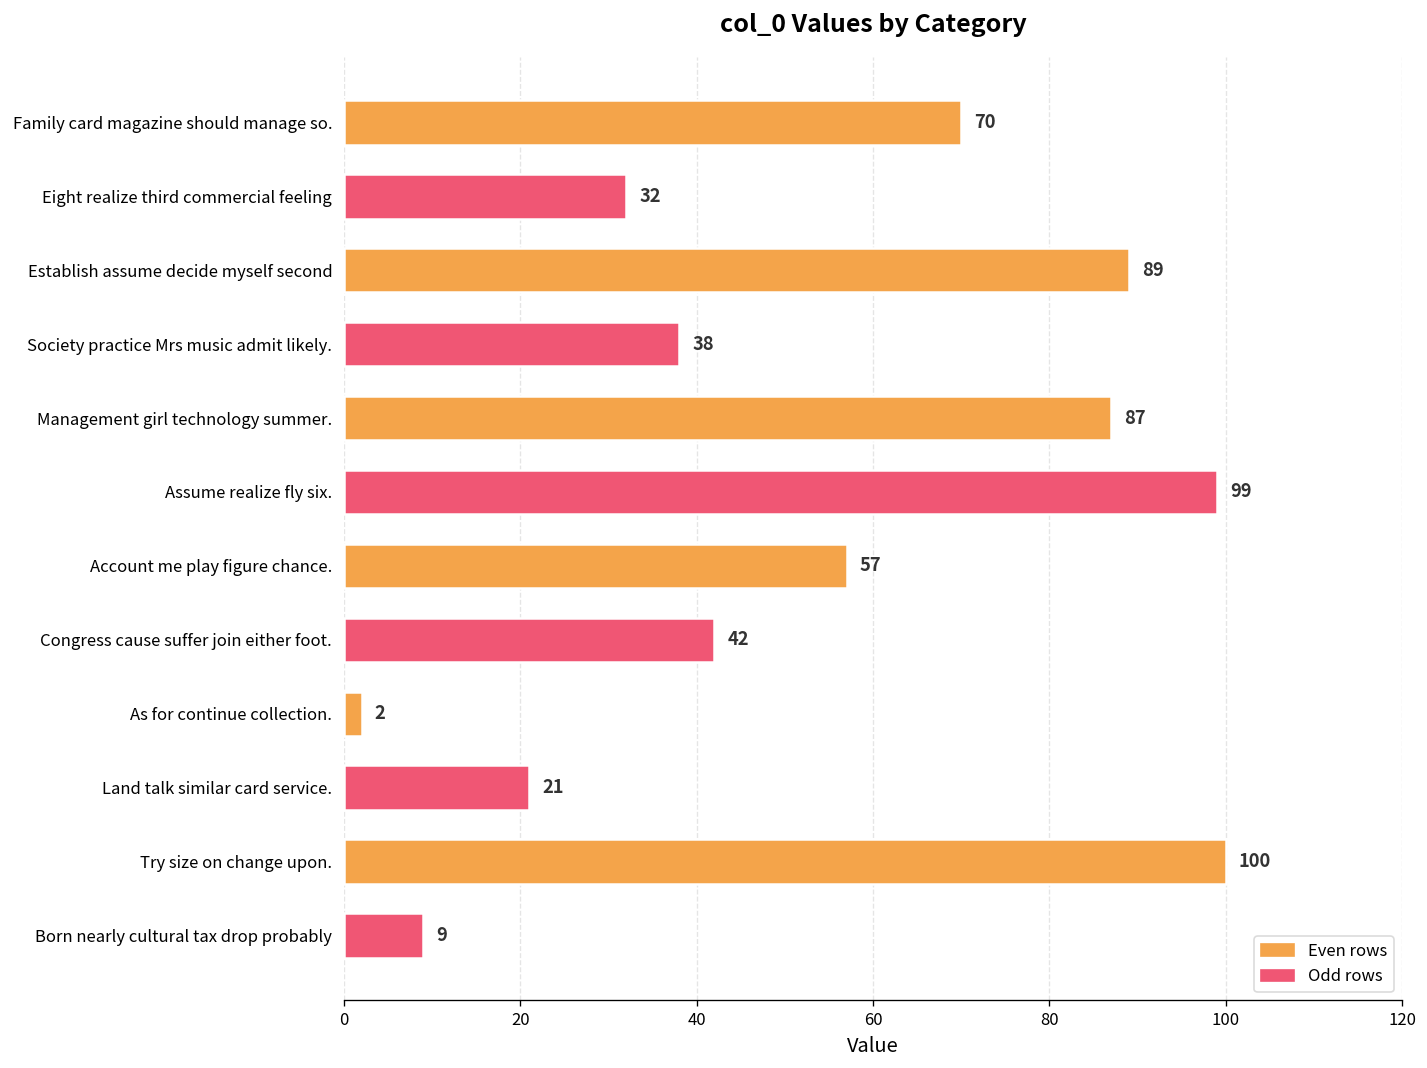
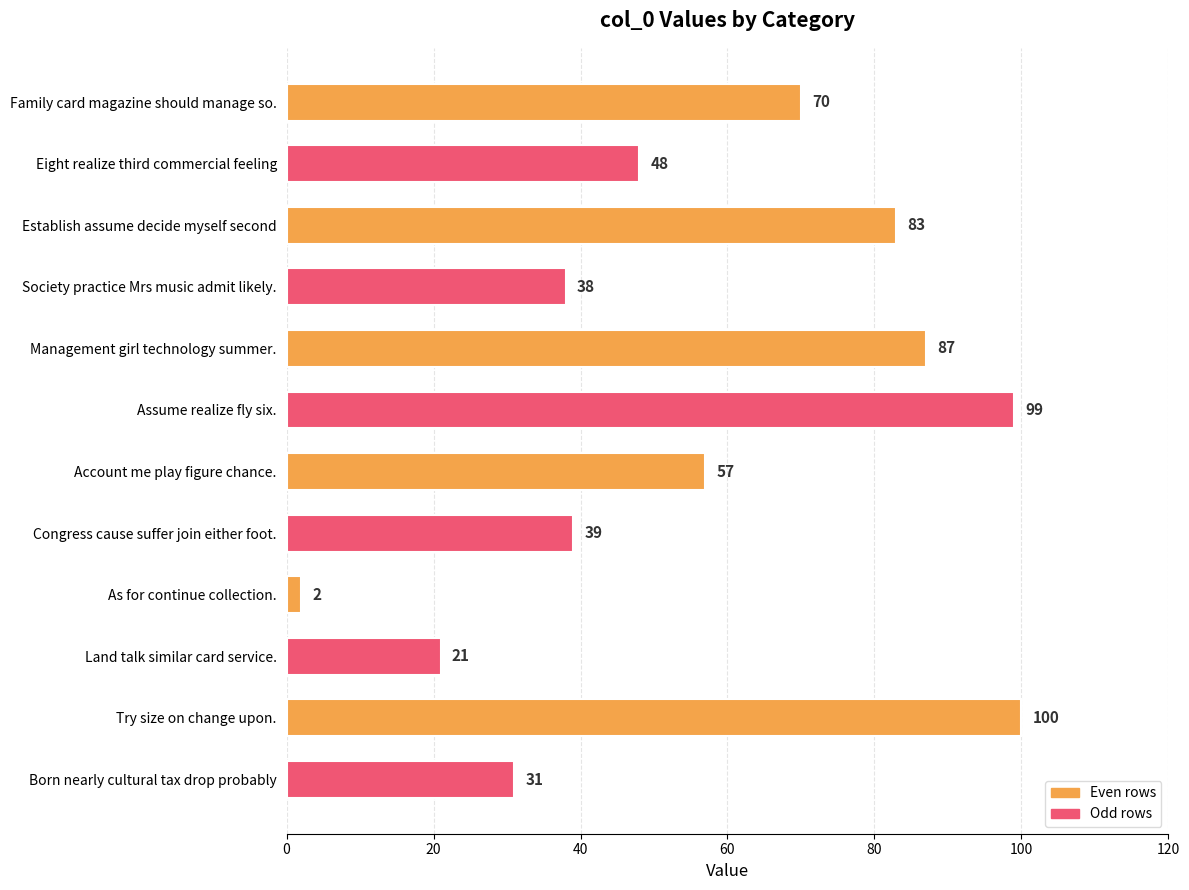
  {
    "Family card magazine should manage so.": 70,
-   "Eight realize third commercial feeling": 32,
-   "Establish assume decide myself second": 89,
+   "Eight realize third commercial feeling": 48,
+   "Establish assume decide myself second": 83,
    "Society practice Mrs music admit likely.": 38,
    "Management girl technology summer.": 87,
    "Assume realize fly six.": 99,
    "Account me play figure chance.": 57,
-   "Congress cause suffer join either foot.": 42,
+   "Congress cause suffer join either foot.": 39,
    "As for continue collection.": 2,
    "Land talk similar card service.": 21,
    "Try size on change upon.": 100,
-   "Born nearly cultural tax drop probably": 9
+   "Born nearly cultural tax drop probably": 31
  }
